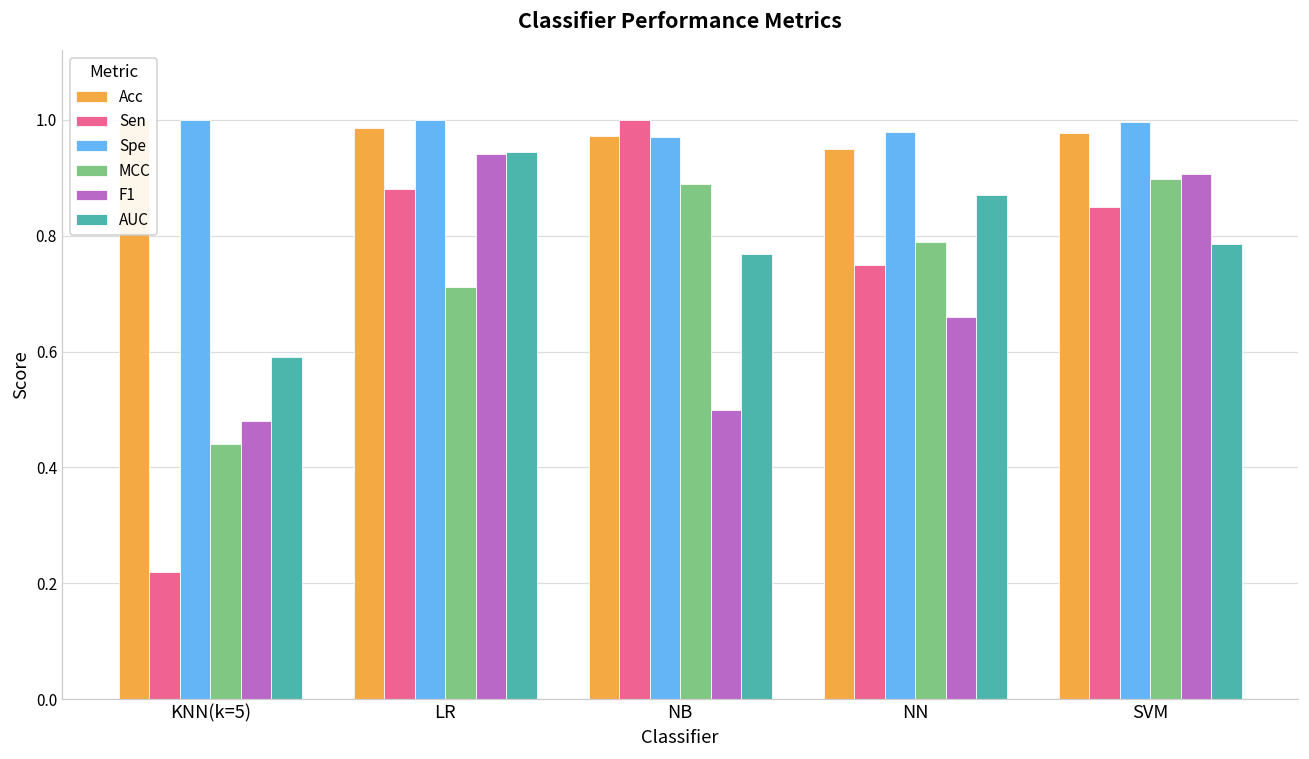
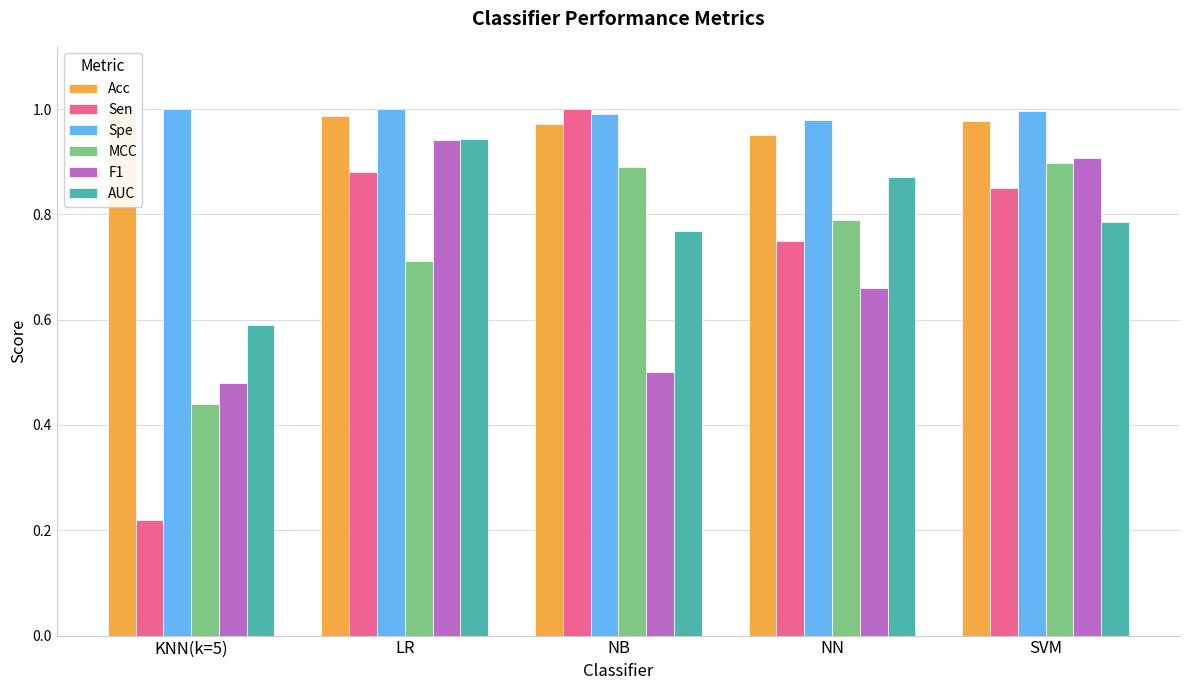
  {
    "Acc": {
      "LR": 0.99,
      "NB": 0.97,
      "NN": 0.95,
      "SVM": 0.98
    },
    "Sen": {
      "KNN(k=5)": 0.22,
      "LR": 0.88,
      "NB": 1.00,
      "NN": 0.75,
      "SVM": 0.85
    },
    "Spe": {
      "KNN(k=5)": 1.00,
      "LR": 1.00,
-     "NB": 0.97,
+     "NB": 0.99,
      "NN": 0.98,
      "SVM": 1.00
    },
    "MCC": {
      "KNN(k=5)": 0.44,
      "LR": 0.71,
      "NB": 0.89,
      "NN": 0.79,
      "SVM": 0.90
    },
    "F1": {
      "KNN(k=5)": 0.48,
      "LR": 0.94,
      "NB": 0.50,
      "NN": 0.66,
      "SVM": 0.91
    },
    "AUC": {
      "KNN(k=5)": 0.59,
      "LR": 0.94,
      "NB": 0.77,
      "NN": 0.87,
      "SVM": 0.79
    }
  }
